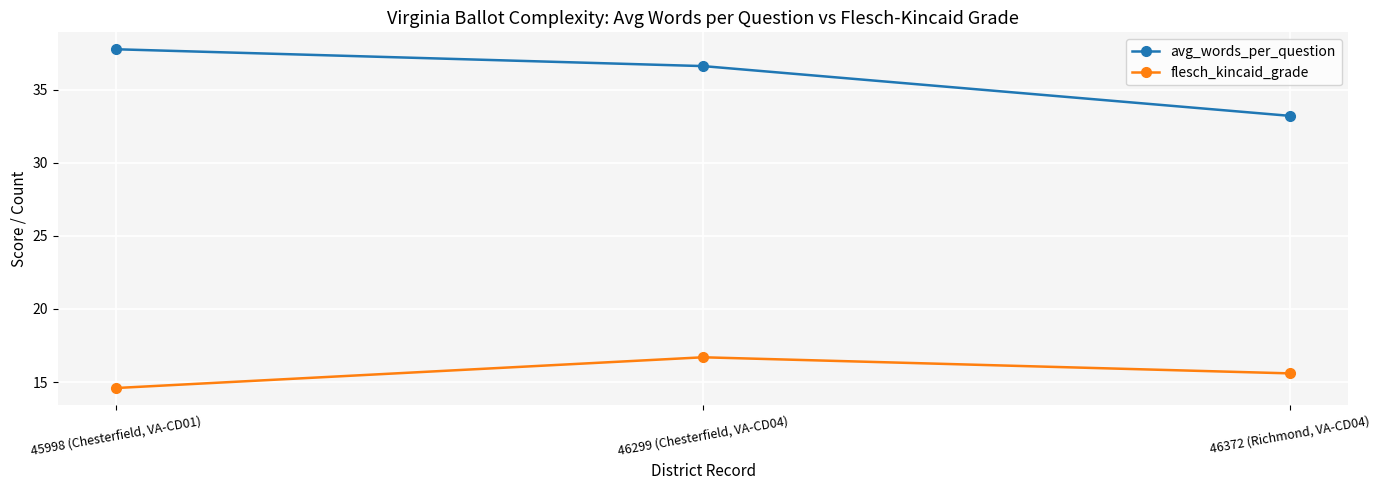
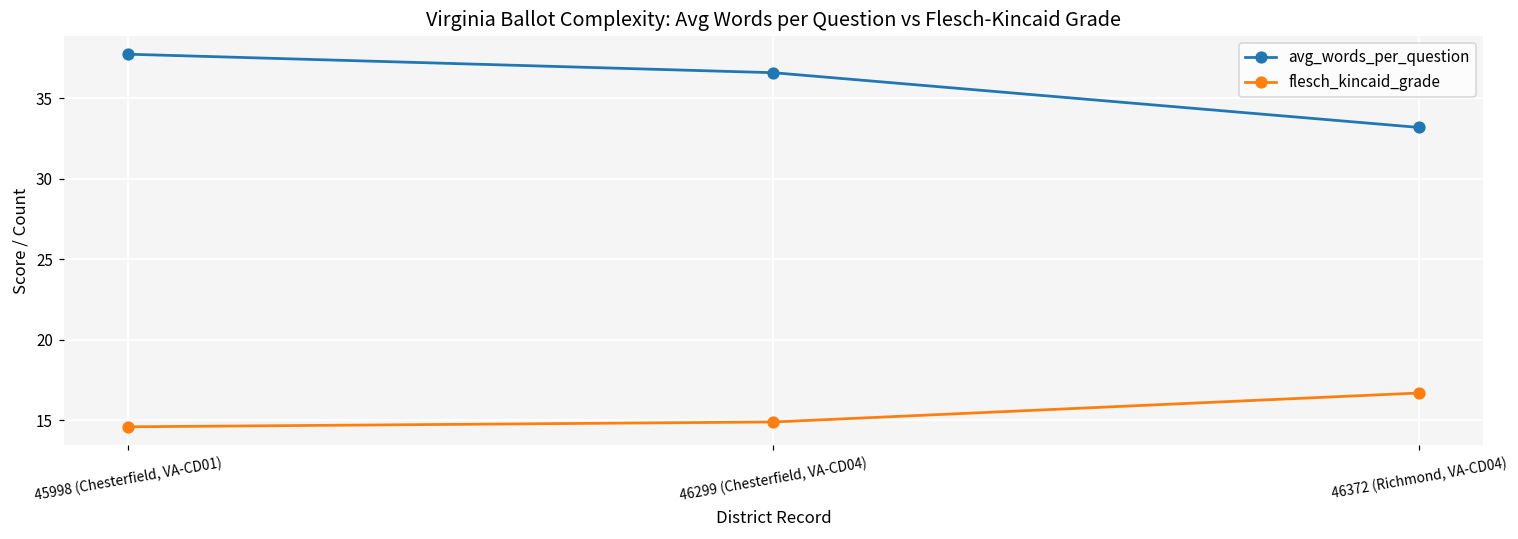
  {
    "avg_words_per_question": {
      "45998 (Chesterfield, VA-CD01)": 37.8,
      "46299 (Chesterfield, VA-CD04)": 36.6,
      "46372 (Richmond, VA-CD04)": 33.2
    },
    "flesch_kincaid_grade": {
      "45998 (Chesterfield, VA-CD01)": 14.6,
-     "46299 (Chesterfield, VA-CD04)": 16.7,
-     "46372 (Richmond, VA-CD04)": 15.6
+     "46299 (Chesterfield, VA-CD04)": 14.9,
+     "46372 (Richmond, VA-CD04)": 16.7
    }
  }
